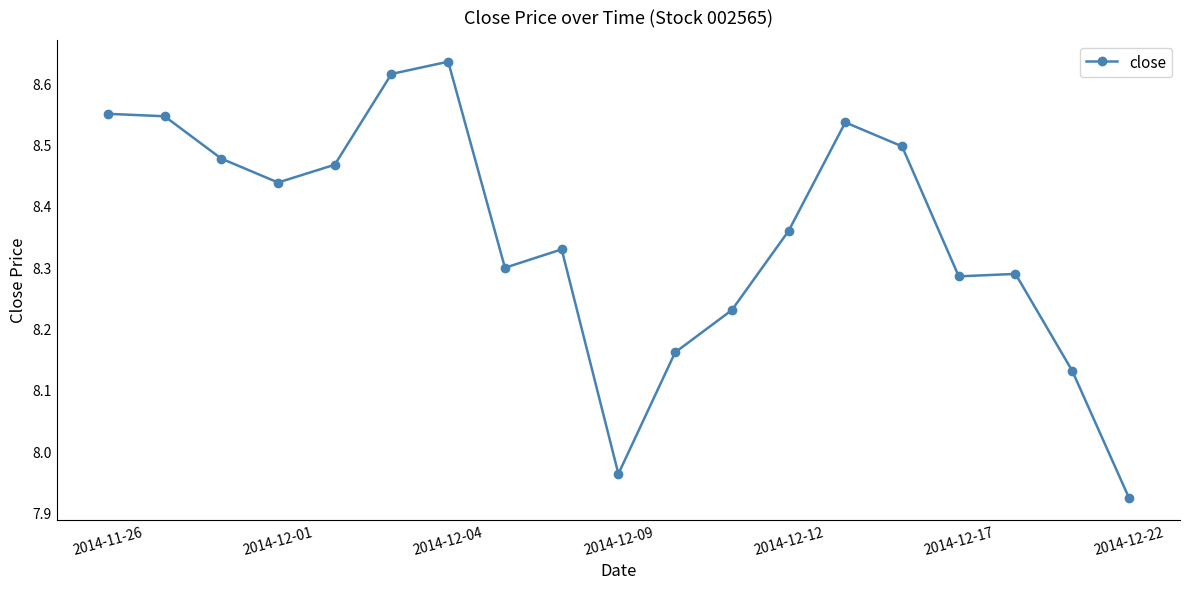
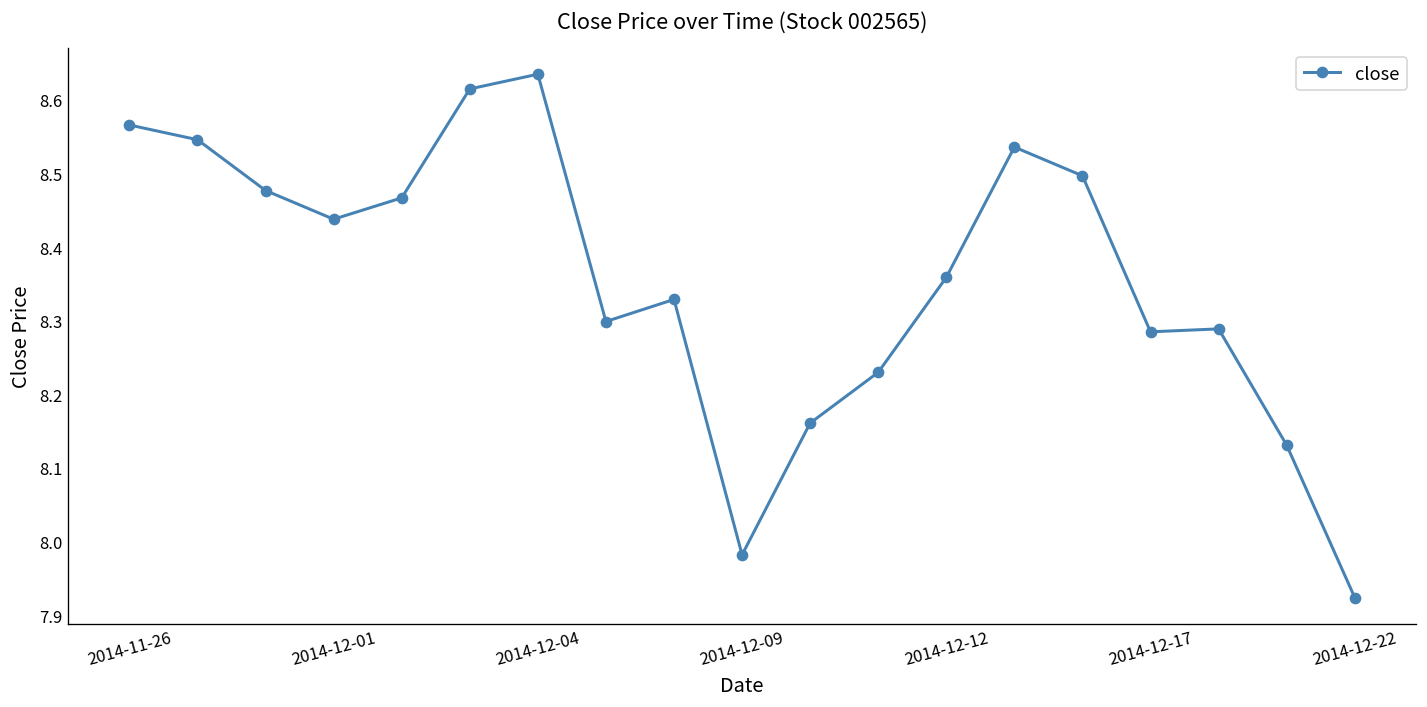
  {
-   "2014-11-26": 8.55,
+   "2014-11-26": 8.57,
    "2014-12-01": 8.44,
    "2014-12-04": 8.64,
-   "2014-12-09": 7.96,
+   "2014-12-09": 7.98,
    "2014-12-12": 8.36,
    "2014-12-17": 8.29,
    "2014-12-22": 7.92
  }
